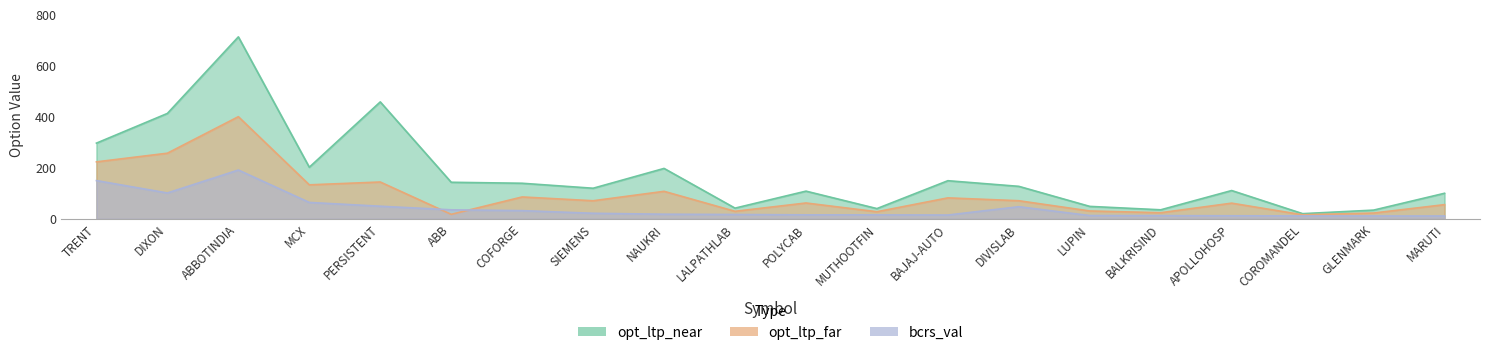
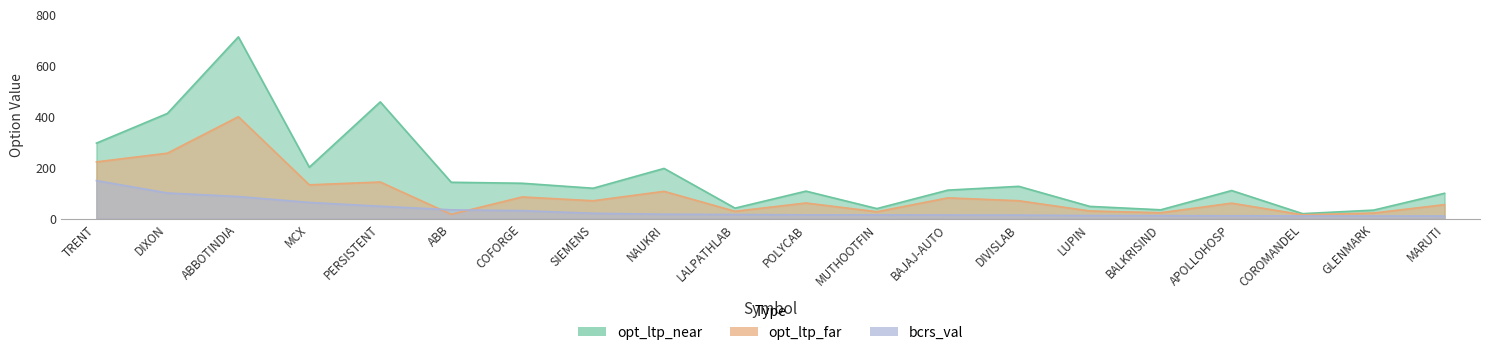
  {
    "opt_ltp_near": {
      "TRENT": 300,
      "DIXON": 410,
      "ABBOTINDIA": 710,
      "MCX": 200,
      "PERSISTENT": 460,
      "ABB": 140,
      "COFORGE": 140,
      "SIEMENS": 120,
      "NAUKRI": 200,
      "LALPATHLAB": 40,
      "POLYCAB": 110,
      "MUTHOOTFIN": 40,
-     "BAJAJ-AUTO": 150,
+     "BAJAJ-AUTO": 110,
      "DIVISLAB": 130,
      "LUPIN": 50,
      "BALKRISIND": 40,
      "APOLLOHOSP": 110,
      "GLENMARK": 30,
      "MARUTI": 100
    },
    "opt_ltp_far": {
      "TRENT": 220,
      "DIXON": 260,
      "ABBOTINDIA": 400,
      "MCX": 130,
      "PERSISTENT": 140,
      "ABB": 20,
      "COFORGE": 90,
      "SIEMENS": 70,
      "NAUKRI": 110,
      "LALPATHLAB": 30,
      "POLYCAB": 60,
      "MUTHOOTFIN": 30,
      "BAJAJ-AUTO": 80,
      "DIVISLAB": 70,
      "LUPIN": 30,
      "BALKRISIND": 20,
      "APOLLOHOSP": 60,
      "GLENMARK": 20,
      "MARUTI": 60
    },
    "bcrs_val": {
      "TRENT": 150,
      "DIXON": 100,
-     "ABBOTINDIA": 190,
+     "ABBOTINDIA": 90,
      "MCX": 60,
      "PERSISTENT": 50,
      "ABB": 40,
      "COFORGE": 30,
      "SIEMENS": 20,
      "NAUKRI": 20,
      "LALPATHLAB": 20,
      "POLYCAB": 20,
      "MUTHOOTFIN": 20,
      "BAJAJ-AUTO": 10,
-     "DIVISLAB": 50,
+     "DIVISLAB": 10,
      "LUPIN": 10,
      "BALKRISIND": 10,
      "APOLLOHOSP": 10,
      "GLENMARK": 10,
      "MARUTI": 10
    }
  }
